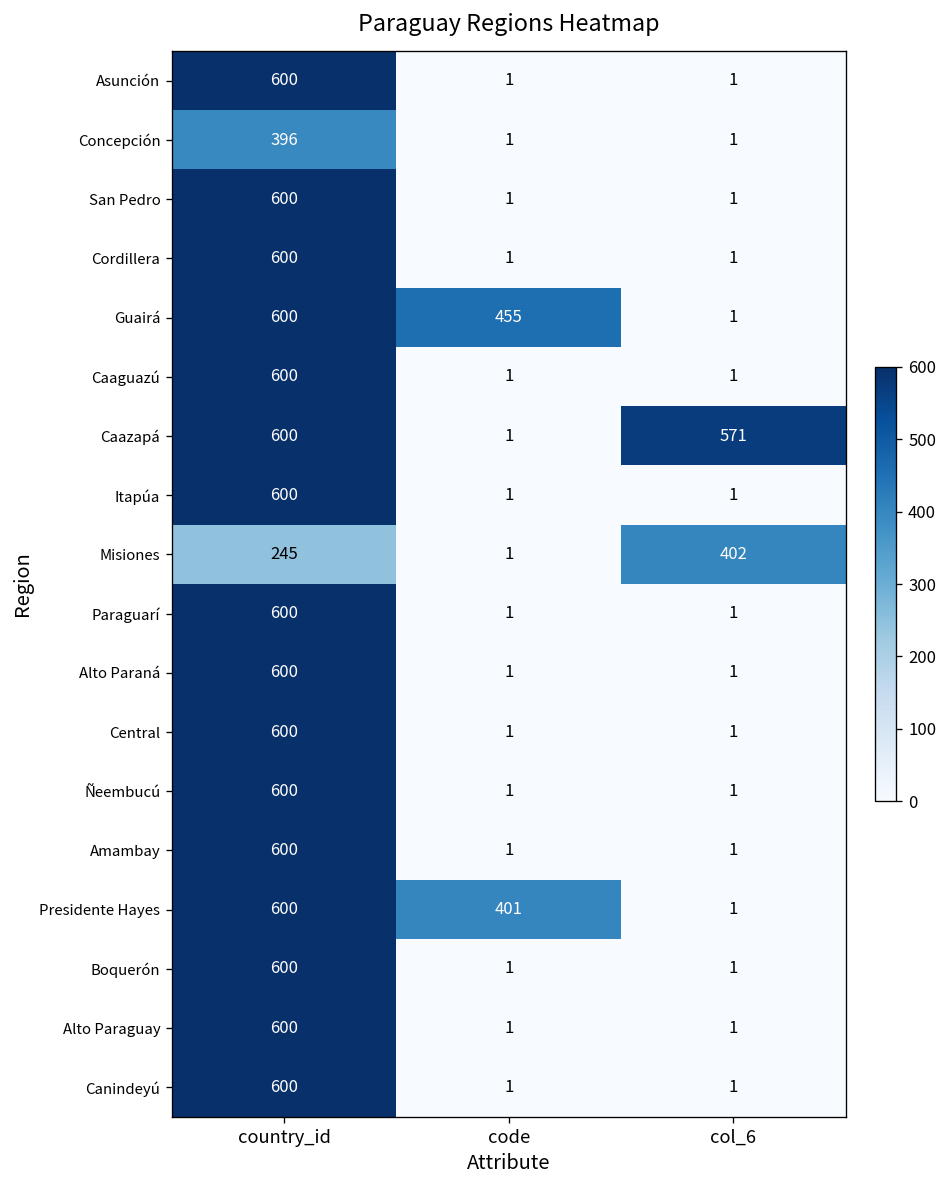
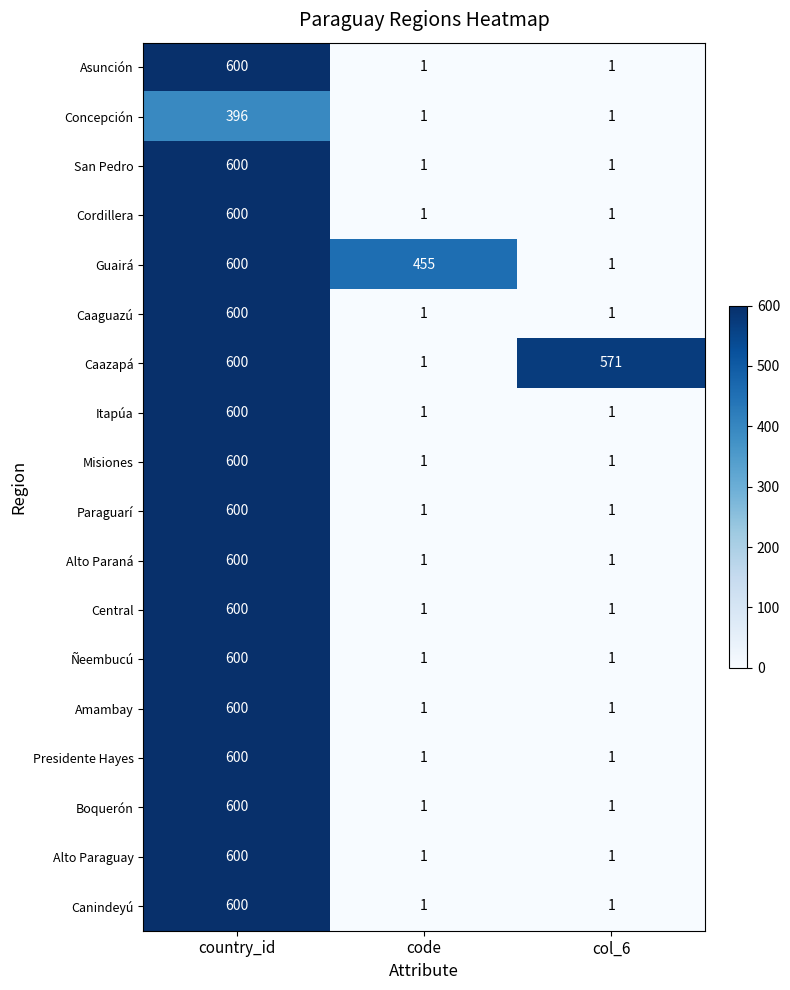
  {
    "Asunción": {
      "country_id": 600,
      "code": 1,
      "col_6": 1
    },
    "Concepción": {
      "country_id": 396,
      "code": 1,
      "col_6": 1
    },
    "San Pedro": {
      "country_id": 600,
      "code": 1,
      "col_6": 1
    },
    "Cordillera": {
      "country_id": 600,
      "code": 1,
      "col_6": 1
    },
    "Guairá": {
      "country_id": 600,
      "code": 455,
      "col_6": 1
    },
    "Caaguazú": {
      "country_id": 600,
      "code": 1,
      "col_6": 1
    },
    "Caazapá": {
      "country_id": 600,
      "code": 1,
      "col_6": 571
    },
    "Itapúa": {
      "country_id": 600,
      "code": 1,
      "col_6": 1
    },
    "Misiones": {
-     "country_id": 245,
+     "country_id": 600,
      "code": 1,
-     "col_6": 402
+     "col_6": 1
    },
    "Paraguarí": {
      "country_id": 600,
      "code": 1,
      "col_6": 1
    },
    "Alto Paraná": {
      "country_id": 600,
      "code": 1,
      "col_6": 1
    },
    "Central": {
      "country_id": 600,
      "code": 1,
      "col_6": 1
    },
    "Ñeembucú": {
      "country_id": 600,
      "code": 1,
      "col_6": 1
    },
    "Amambay": {
      "country_id": 600,
      "code": 1,
      "col_6": 1
    },
    "Presidente Hayes": {
      "country_id": 600,
-     "code": 401,
+     "code": 1,
      "col_6": 1
    },
    "Boquerón": {
      "country_id": 600,
      "code": 1,
      "col_6": 1
    },
    "Alto Paraguay": {
      "country_id": 600,
      "code": 1,
      "col_6": 1
    },
    "Canindeyú": {
      "country_id": 600,
      "code": 1,
      "col_6": 1
    }
  }
